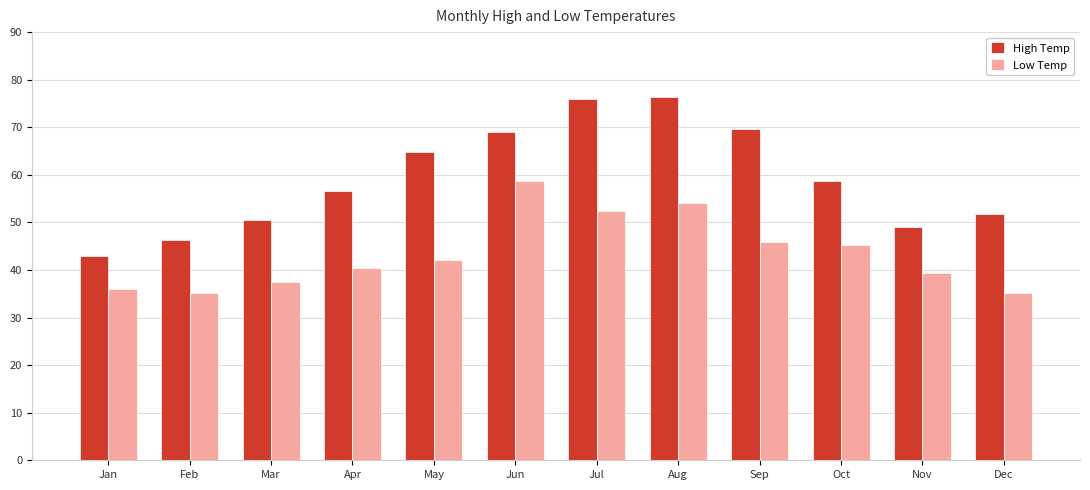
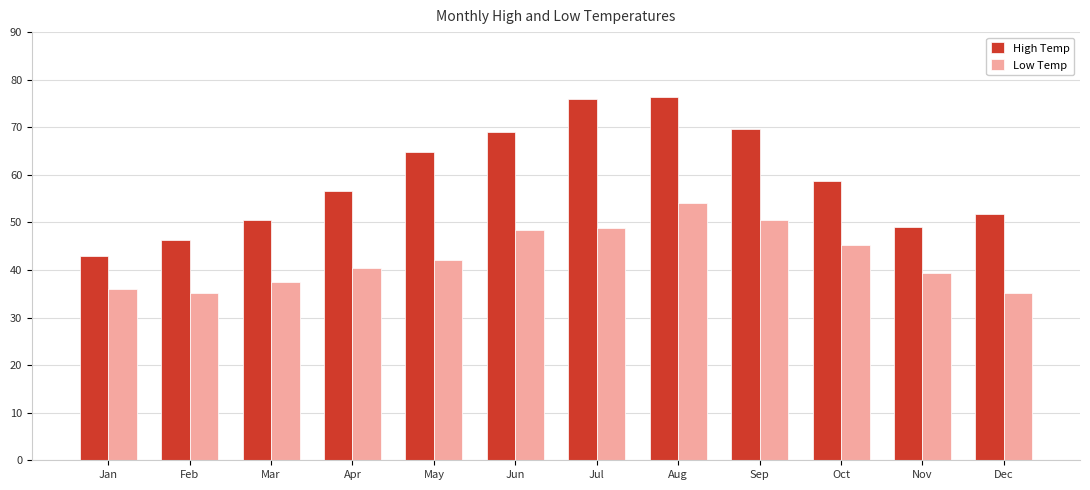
  {
    "High Temp": {
      "Jan": 43,
      "Feb": 46,
      "Mar": 51,
      "Apr": 57,
      "May": 65,
      "Jun": 69,
      "Jul": 76,
      "Aug": 76,
      "Sep": 70,
      "Oct": 59,
      "Nov": 49,
      "Dec": 52
    },
    "Low Temp": {
      "Jan": 36,
      "Feb": 35,
      "Mar": 37,
      "Apr": 41,
      "May": 42,
-     "Jun": 59,
-     "Jul": 52,
+     "Jun": 48,
+     "Jul": 49,
      "Aug": 54,
-     "Sep": 46,
+     "Sep": 51,
      "Oct": 45,
      "Nov": 39,
      "Dec": 35
    }
  }
